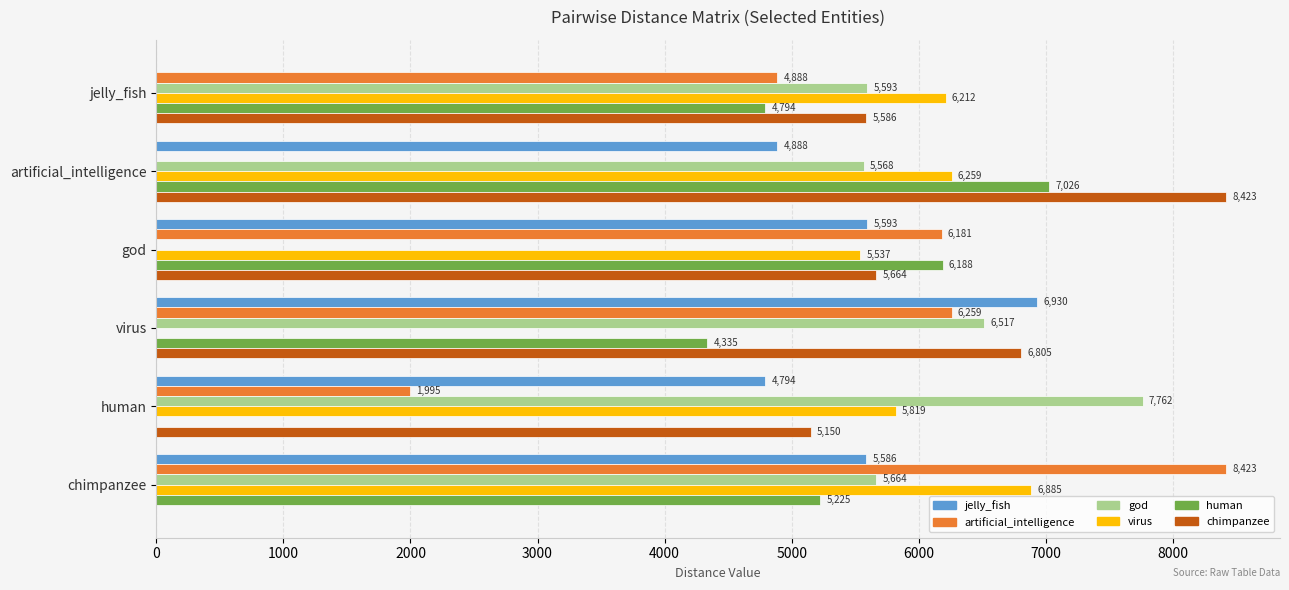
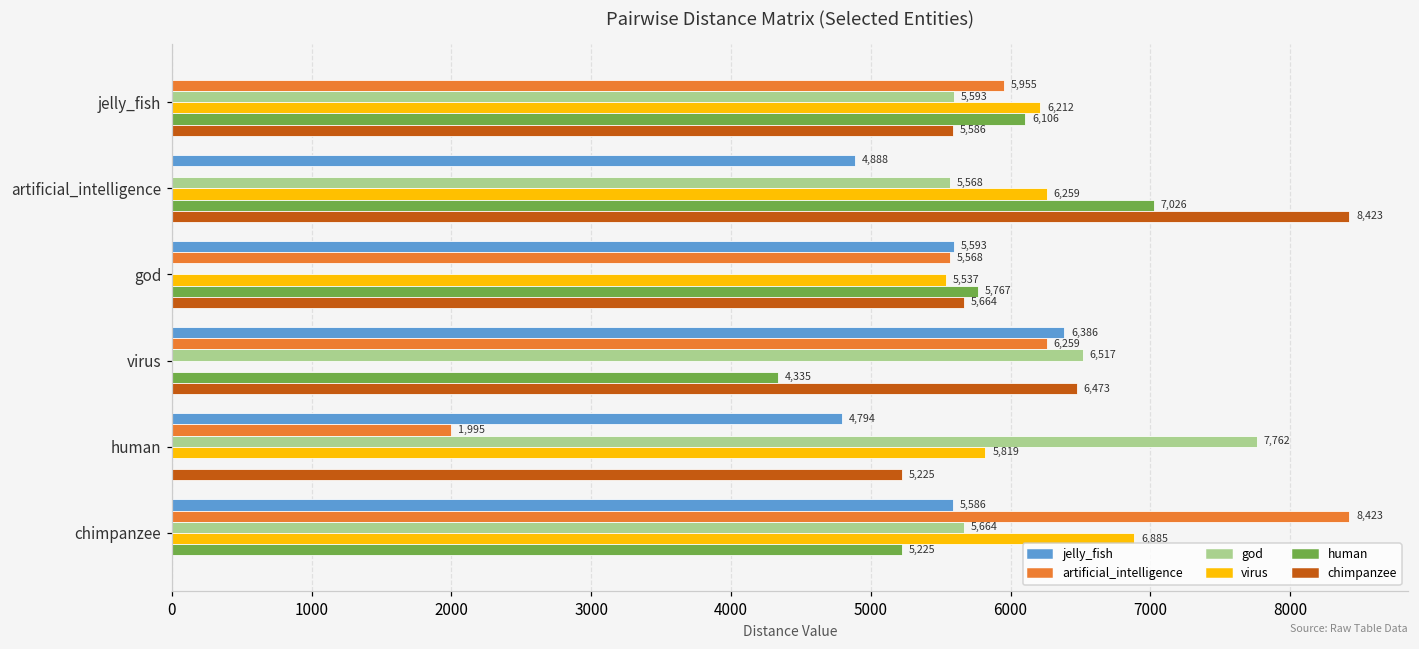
  {
    "jelly_fish": {
      "artificial_intelligence": "4,888",
      "god": "5,593",
-     "virus": "6,930",
+     "virus": "6,386",
      "human": "4,794",
      "chimpanzee": "5,586"
    },
    "artificial_intelligence": {
-     "jelly_fish": "4,888",
-     "god": "6,181",
+     "jelly_fish": "5,955",
+     "god": "5,568",
      "virus": "6,259",
      "human": "1,995",
      "chimpanzee": "8,423"
    },
    "god": {
      "jelly_fish": "5,593",
      "artificial_intelligence": "5,568",
      "virus": "6,517",
      "human": "7,762",
      "chimpanzee": "5,664"
    },
    "virus": {
      "jelly_fish": "6,212",
      "artificial_intelligence": "6,259",
      "god": "5,537",
      "human": "5,819",
      "chimpanzee": "6,885"
    },
    "human": {
-     "jelly_fish": "4,794",
+     "jelly_fish": "6,106",
      "artificial_intelligence": "7,026",
-     "god": "6,188",
+     "god": "5,767",
      "virus": "4,335",
      "chimpanzee": "5,225"
    },
    "chimpanzee": {
      "jelly_fish": "5,586",
      "artificial_intelligence": "8,423",
      "god": "5,664",
-     "virus": "6,805",
-     "human": "5,150"
+     "virus": "6,473",
+     "human": "5,225"
    }
  }
